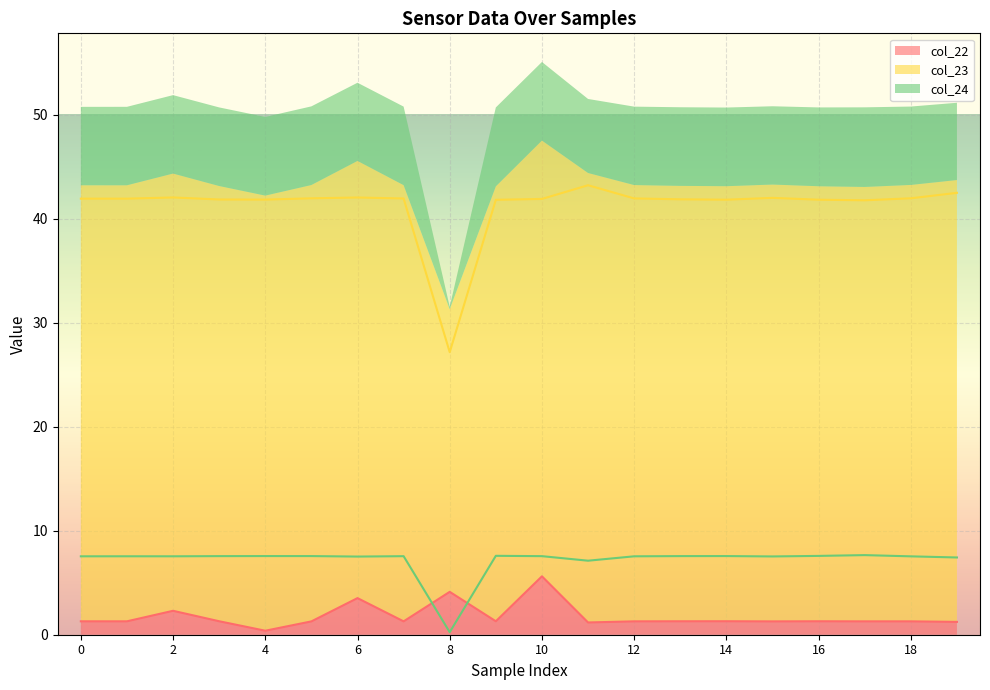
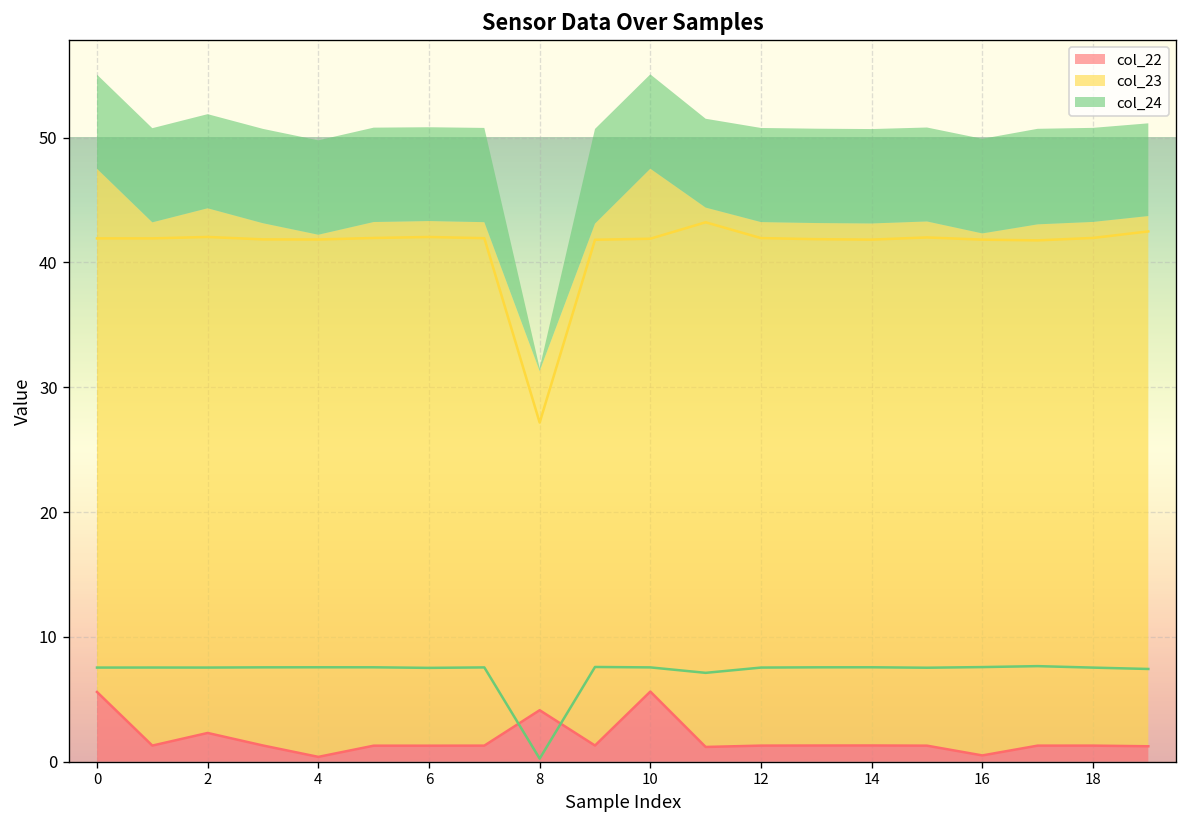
  {
    "col_22": {
-     "0": 1.3,
+     "0": 5.6,
      "2": 2.3,
      "4": 0.4,
-     "6": 3.5,
+     "6": 1.3,
      "8": 4.1,
      "10": 5.6,
      "12": 1.3,
      "14": 1.3,
-     "16": 1.3,
+     "16": 0.5,
      "18": 1.3
    }
  }
